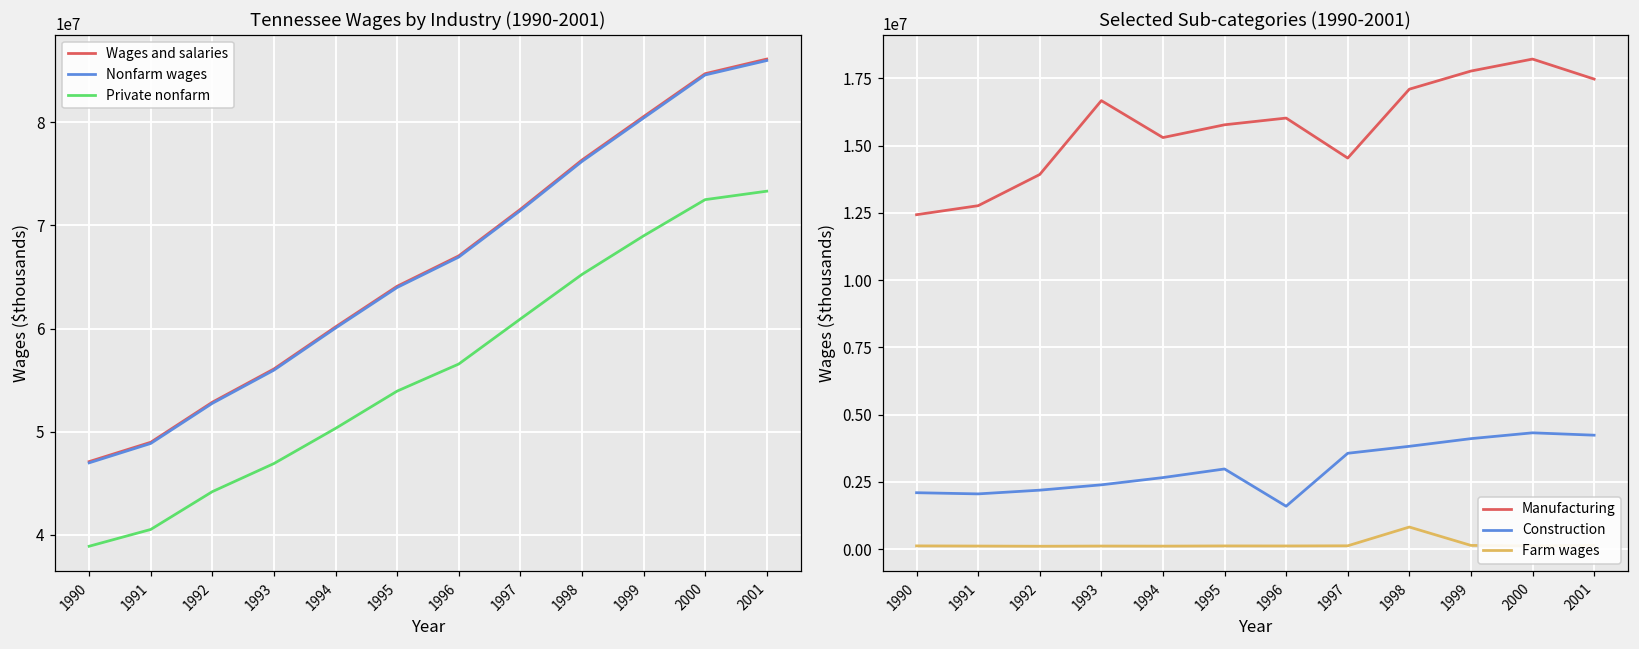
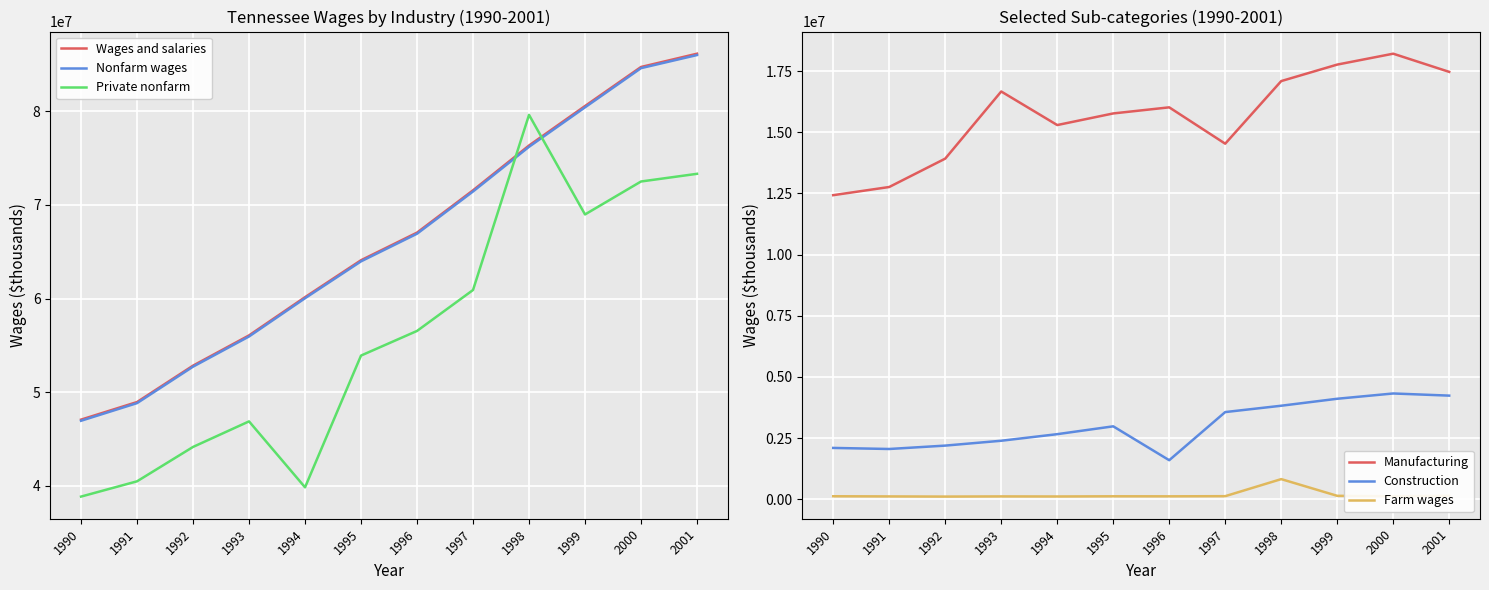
  {
    "Tennessee Wages by Industry (1990-2001)": {
      "Private nonfarm": {
        "1990": 39000000,
        "1991": 40000000,
        "1992": 44000000,
        "1993": 47000000,
-       "1994": 50000000,
+       "1994": 40000000,
        "1995": 54000000,
        "1996": 57000000,
        "1997": 61000000,
-       "1998": 65000000,
+       "1998": 80000000,
        "1999": 69000000,
        "2000": 73000000,
        "2001": 73000000
      }
    },
    "Selected Sub-categories (1990-2001)": {
      "Manufacturing": {
        "1990": 12400000,
        "1991": 12800000,
        "1992": 13900000,
        "1993": 16700000,
        "1994": 15300000,
        "1995": 15800000,
        "1996": 16000000,
        "1997": 14500000,
        "1998": 17100000,
        "1999": 17800000,
        "2000": 18200000,
        "2001": 17500000
      },
      "Construction": {
        "1990": 2100000,
        "1991": 2100000,
        "1992": 2200000,
        "1993": 2400000,
        "1994": 2700000,
        "1995": 3000000,
        "1996": 1600000,
        "1997": 3600000,
        "1998": 3800000,
        "1999": 4100000,
        "2000": 4300000,
        "2001": 4200000
      },
      "Farm wages": {
        "1990": 100000,
        "1991": 100000,
        "1992": 100000,
        "1993": 100000,
        "1994": 100000,
        "1995": 100000,
        "1996": 100000,
        "1997": 100000,
        "1998": 800000,
        "1999": 100000
      }
    }
  }
